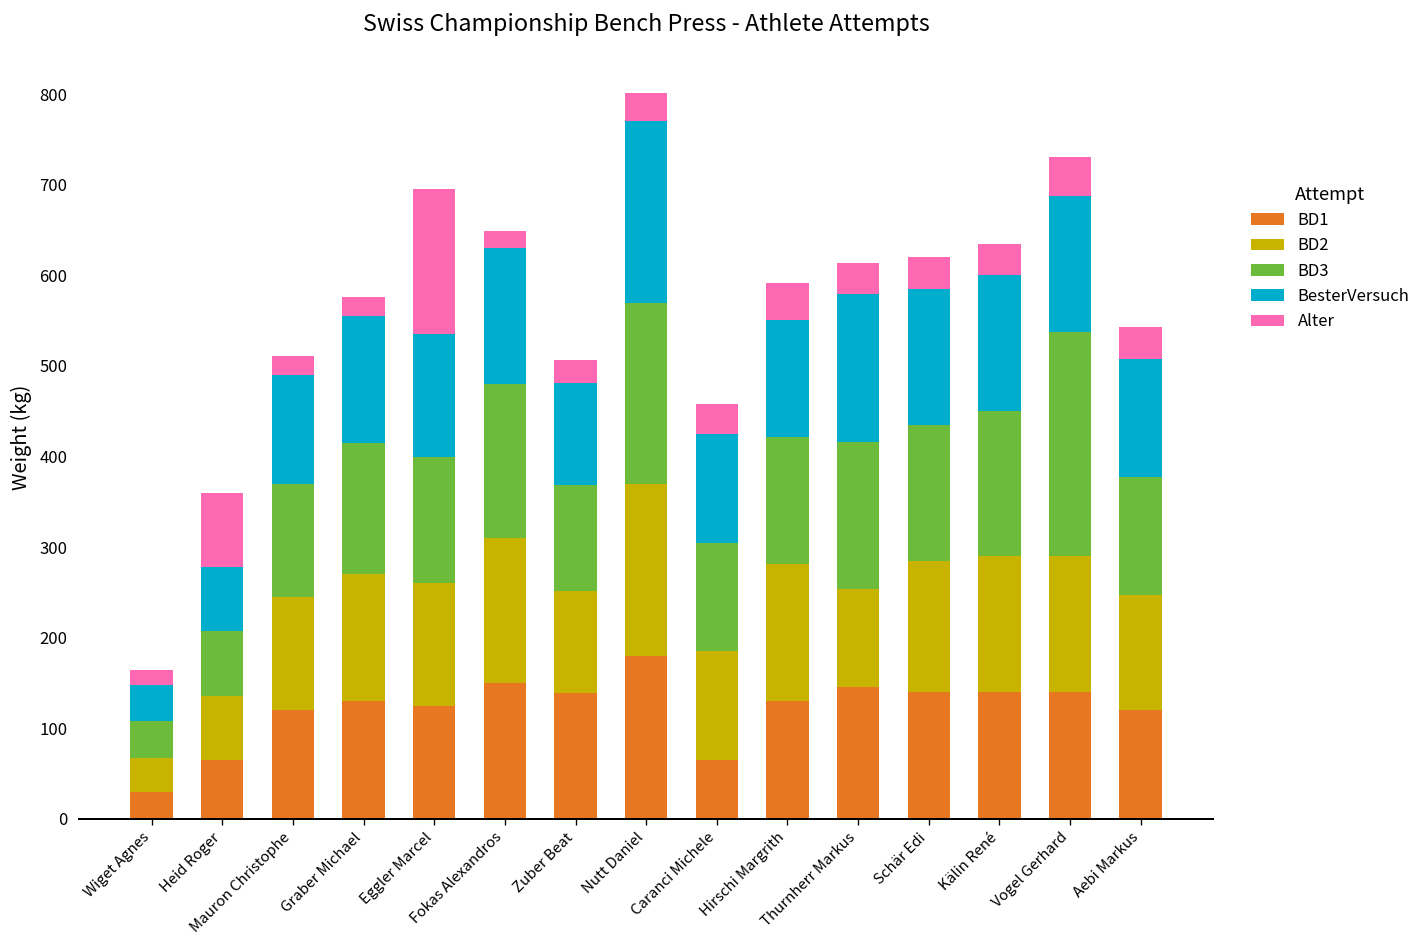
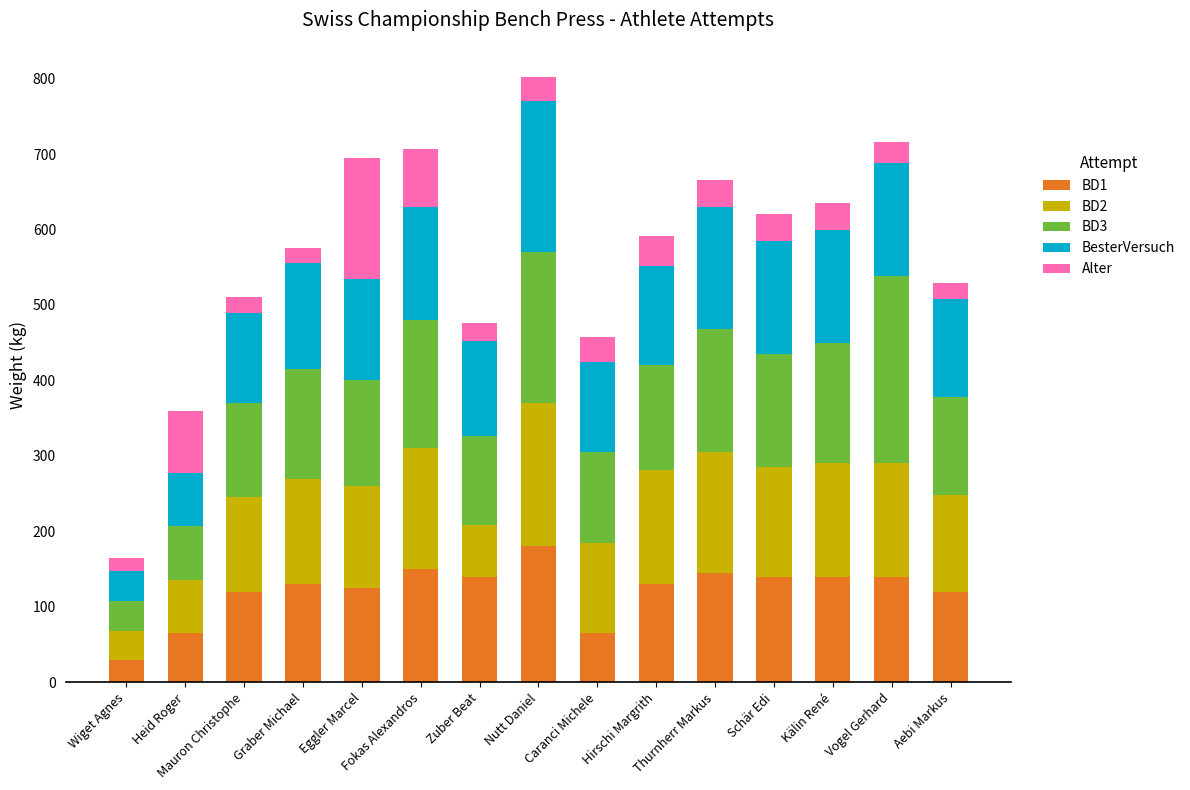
  {
    "BD1": {
      "Wiget Agnes": 30,
      "Heid Roger": 70,
      "Mauron Christophe": 120,
      "Graber Michael": 130,
      "Eggler Marcel": 130,
      "Fokas Alexandros": 150,
      "Zuber Beat": 140,
      "Nutt Daniel": 180,
      "Caranci Michele": 70,
      "Hirschi Margrith": 130,
      "Thurnherr Markus": 150,
      "Schär Edi": 140,
      "Kälin René": 140,
      "Vogel Gerhard": 140,
      "Aebi Markus": 120
    },
    "BD2": {
      "Wiget Agnes": 40,
      "Heid Roger": 70,
      "Mauron Christophe": 130,
      "Graber Michael": 140,
      "Eggler Marcel": 140,
      "Fokas Alexandros": 160,
-     "Zuber Beat": 110,
+     "Zuber Beat": 70,
      "Nutt Daniel": 190,
      "Caranci Michele": 120,
      "Hirschi Margrith": 150,
-     "Thurnherr Markus": 110,
+     "Thurnherr Markus": 160,
      "Schär Edi": 150,
      "Kälin René": 150,
      "Vogel Gerhard": 150,
      "Aebi Markus": 130
    },
    "BD3": {
      "Wiget Agnes": 40,
      "Heid Roger": 70,
      "Mauron Christophe": 130,
      "Graber Michael": 150,
      "Eggler Marcel": 140,
      "Fokas Alexandros": 170,
      "Zuber Beat": 120,
      "Nutt Daniel": 200,
      "Caranci Michele": 120,
      "Hirschi Margrith": 140,
      "Thurnherr Markus": 160,
      "Schär Edi": 150,
      "Kälin René": 160,
      "Vogel Gerhard": 250,
      "Aebi Markus": 130
    },
    "BesterVersuch": {
      "Wiget Agnes": 40,
      "Heid Roger": 70,
      "Mauron Christophe": 120,
      "Graber Michael": 140,
      "Eggler Marcel": 140,
      "Fokas Alexandros": 150,
-     "Zuber Beat": 110,
+     "Zuber Beat": 130,
      "Nutt Daniel": 200,
      "Caranci Michele": 120,
      "Hirschi Margrith": 130,
      "Thurnherr Markus": 160,
      "Schär Edi": 150,
      "Kälin René": 150,
      "Vogel Gerhard": 150,
      "Aebi Markus": 130
    },
    "Alter": {
      "Wiget Agnes": 20,
      "Heid Roger": 80,
      "Mauron Christophe": 20,
      "Graber Michael": 20,
      "Eggler Marcel": 160,
-     "Fokas Alexandros": 20,
+     "Fokas Alexandros": 80,
      "Zuber Beat": 30,
      "Nutt Daniel": 30,
      "Caranci Michele": 30,
      "Hirschi Margrith": 40,
      "Thurnherr Markus": 40,
      "Schär Edi": 40,
      "Kälin René": 40,
-     "Vogel Gerhard": 40,
-     "Aebi Markus": 40
+     "Vogel Gerhard": 30,
+     "Aebi Markus": 20
    }
  }
